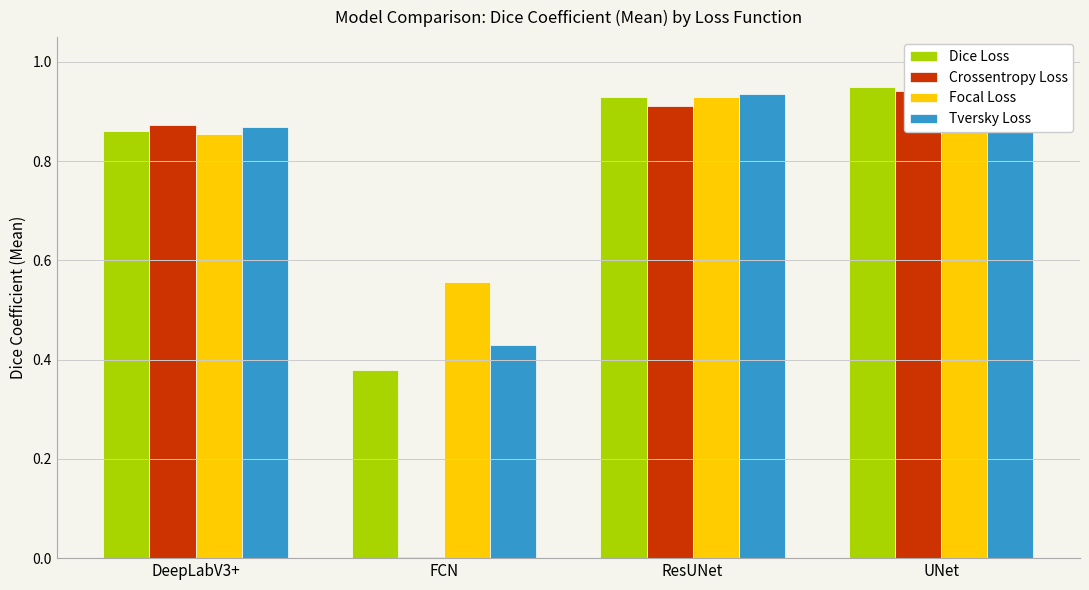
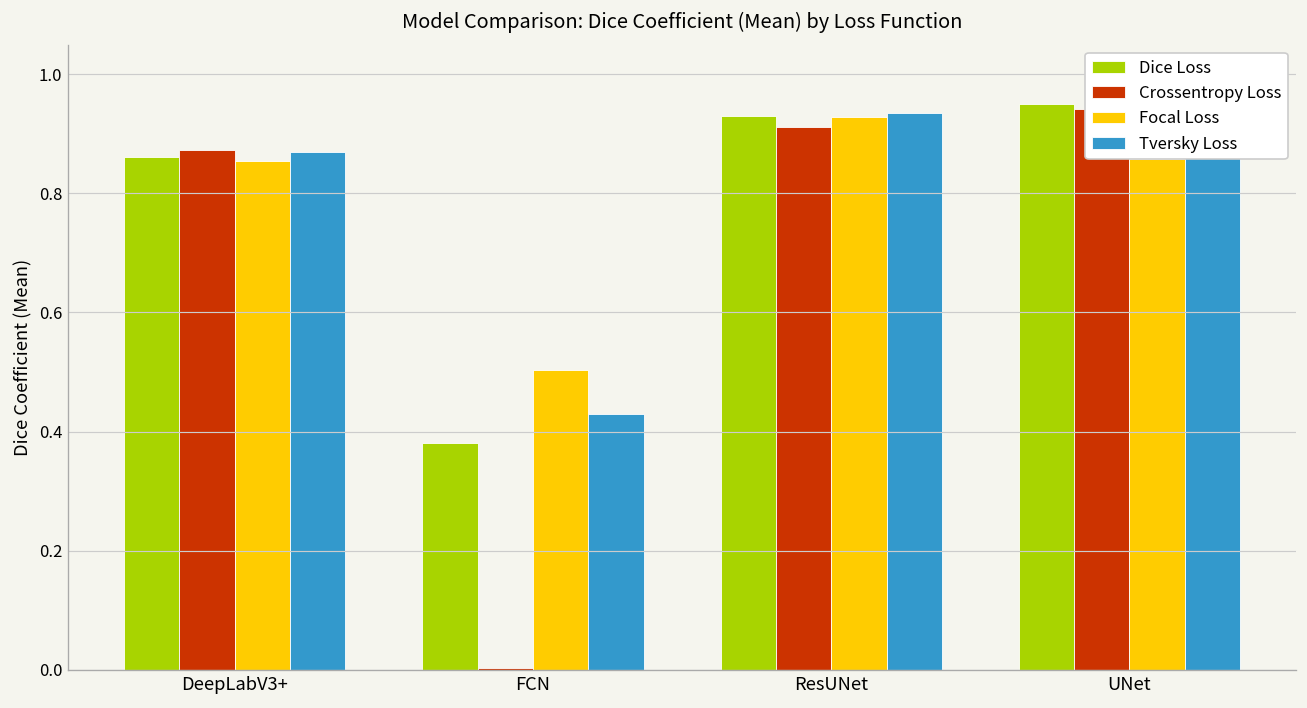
  {
    "Dice Loss": {
      "DeepLabV3+": 0.86,
      "FCN": 0.38,
      "ResUNet": 0.93,
      "UNet": 0.95
    },
    "Crossentropy Loss": {
      "DeepLabV3+": 0.87,
      "ResUNet": 0.91
    },
    "Focal Loss": {
      "DeepLabV3+": 0.86,
-     "FCN": 0.56,
+     "FCN": 0.50,
      "ResUNet": 0.93,
      "UNet": 0.86
    },
    "Tversky Loss": {
      "DeepLabV3+": 0.87,
      "FCN": 0.43,
      "ResUNet": 0.94
    }
  }
